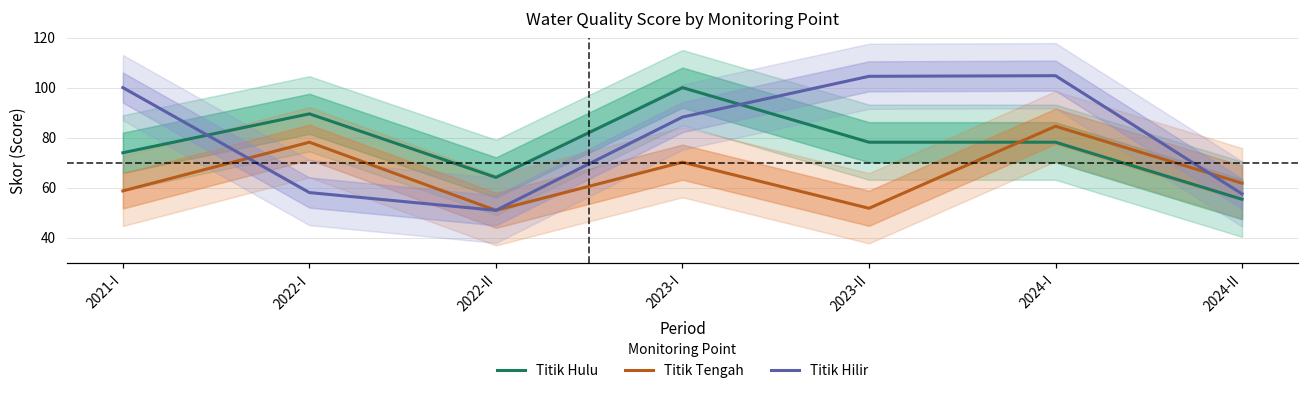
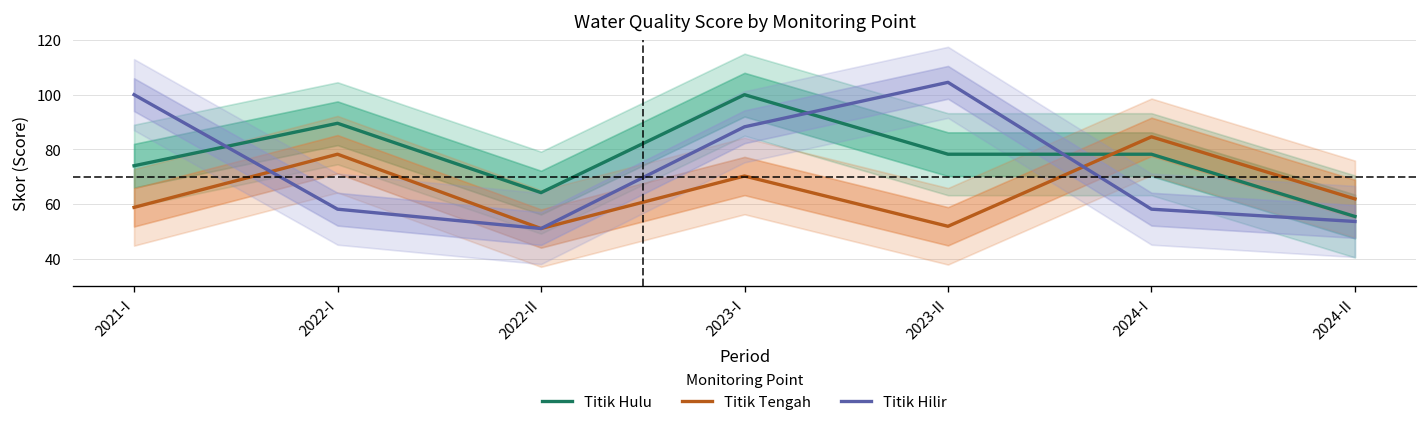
  {
    "Titik Hilir": {
      "2021-I": 100,
      "2022-I": 58,
      "2023-I": 88,
      "2023-II": 105,
-     "2024-I": 105,
-     "2024-II": 58
+     "2024-I": 58,
+     "2024-II": 54
    }
  }
